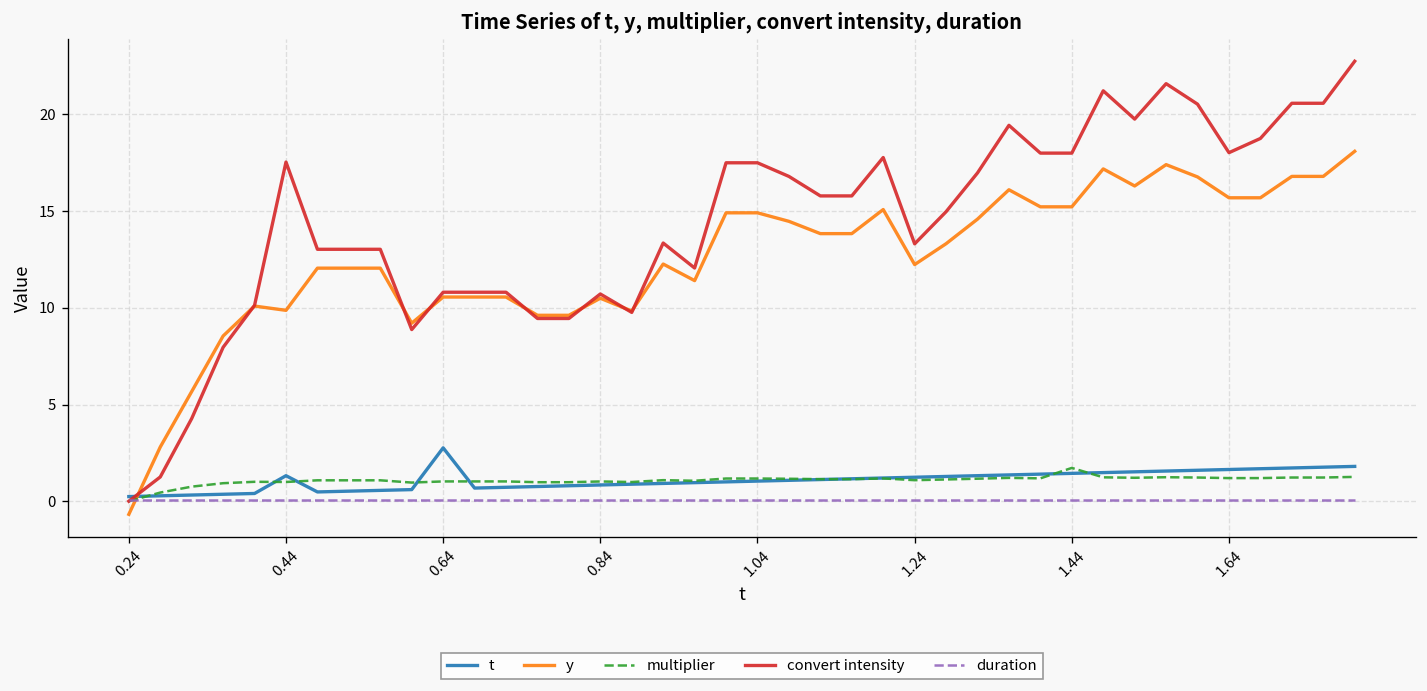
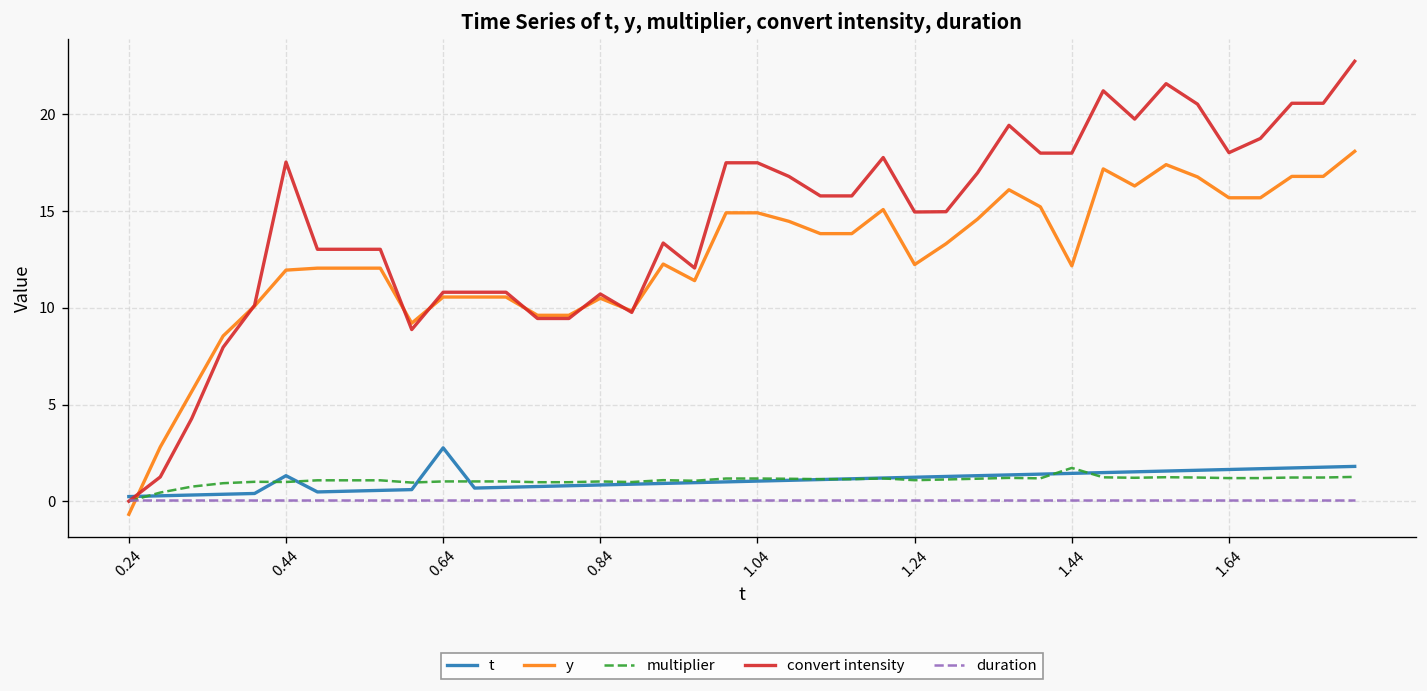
  {
    "t": {
      "0.24": 0.2,
      "0.44": 1.3,
      "0.64": 2.8,
      "0.84": 0.8,
      "1.44": 1.4,
      "1.64": 1.6
    },
    "y": {
      "0.24": -0.7,
-     "0.44": 9.9,
+     "0.44": 11.9,
      "0.64": 10.6,
      "0.84": 10.5,
      "1.04": 14.9,
      "1.24": 12.2,
-     "1.44": 15.2,
+     "1.44": 12.2,
      "1.64": 15.7
    },
    "multiplier": {
      "0.44": 1.0,
      "0.64": 1.0,
      "0.84": 1.0,
      "1.44": 1.7,
      "1.64": 1.2
    },
    "convert intensity": {
      "0.44": 17.5,
      "0.64": 10.8,
      "0.84": 10.7,
      "1.04": 17.5,
-     "1.24": 13.3,
+     "1.24": 15.0,
      "1.44": 18.0,
      "1.64": 18.0
    },
    "duration": {
      "0.44": 0.0,
      "0.64": 0.0,
      "0.84": 0.0,
      "1.04": 0.0,
      "1.24": 0.0,
      "1.44": 0.0,
      "1.64": 0.0
    }
  }
